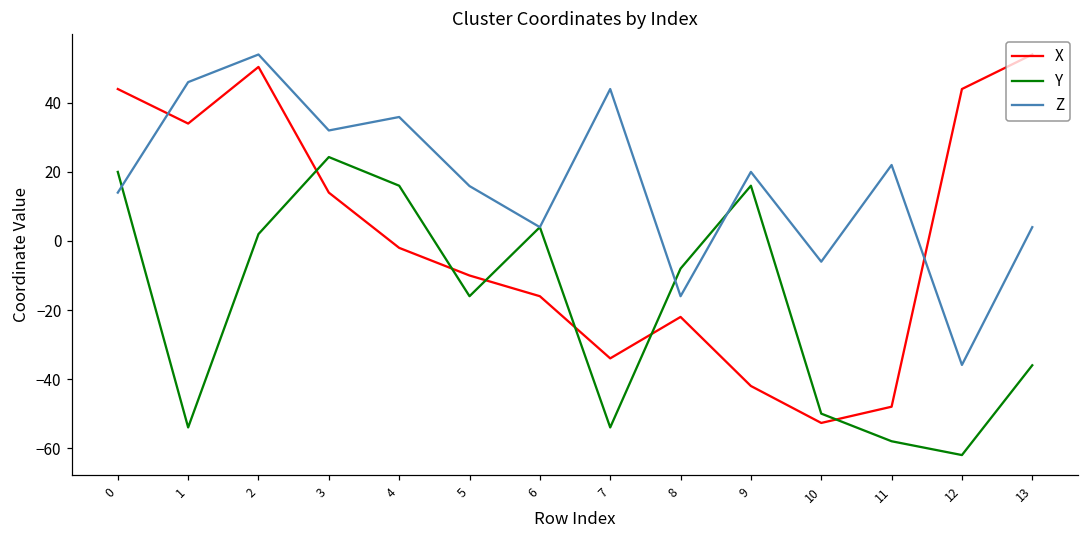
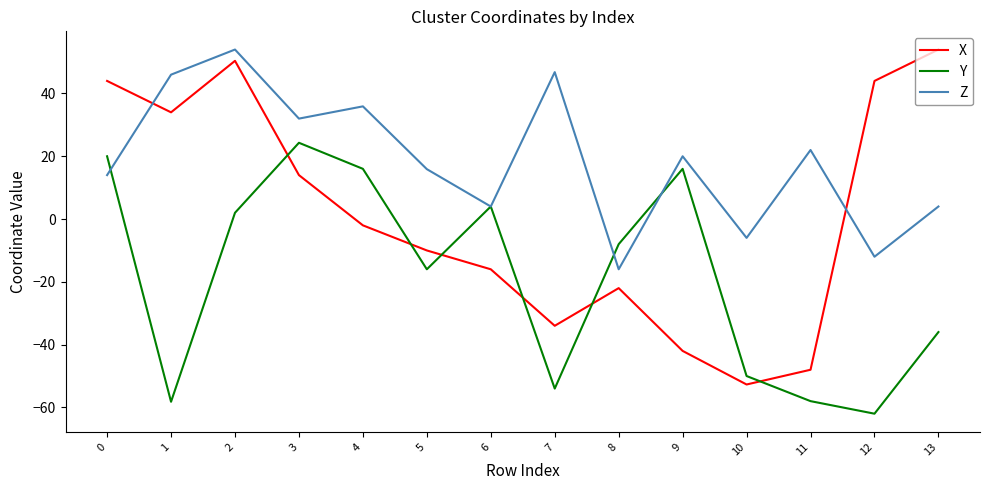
  {
    "X": {
      "0": 44,
      "1": 34,
      "2": 50,
      "3": 14,
      "4": -2,
      "5": -10,
      "6": -16,
      "7": -34,
      "8": -22,
      "9": -42,
      "10": -53,
      "11": -48,
      "12": 44
    },
    "Y": {
      "0": 20,
-     "1": -54,
+     "1": -58,
      "2": 2,
      "3": 24,
      "4": 16,
      "5": -16,
      "7": -54,
      "8": -8,
      "9": 16,
      "10": -50,
      "11": -58,
      "12": -62,
      "13": -36
    },
    "Z": {
      "0": 14,
      "1": 46,
      "2": 54,
      "3": 32,
      "4": 36,
      "5": 16,
-     "7": 44,
+     "7": 47,
      "8": -16,
      "9": 20,
      "10": -6,
      "11": 22,
-     "12": -36,
+     "12": -12,
      "13": 4
    }
  }
